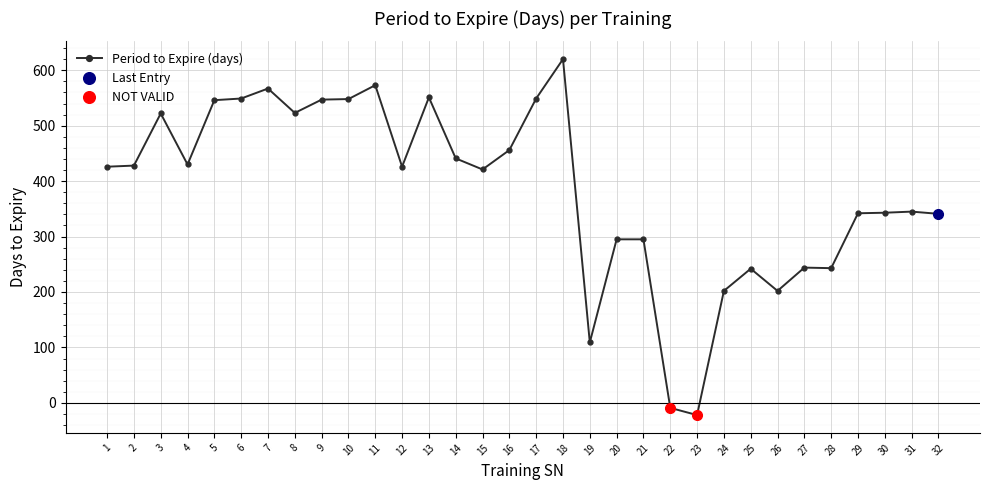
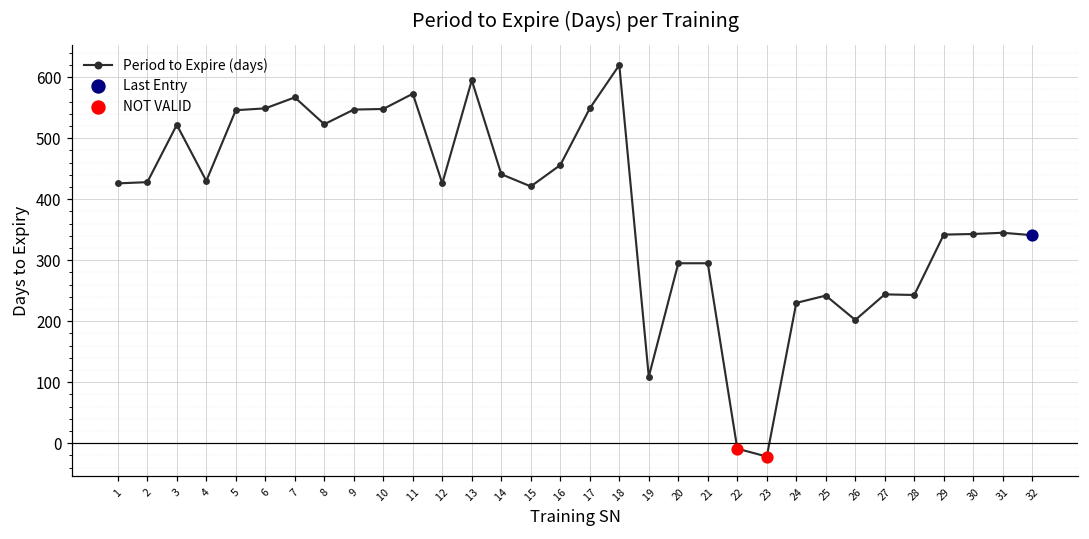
  {
    "Period to Expire (days)": {
      "1": 430,
      "2": 430,
      "3": 520,
      "4": 430,
      "5": 550,
      "6": 550,
      "7": 570,
      "8": 520,
      "9": 550,
      "10": 550,
      "11": 570,
      "12": 430,
-     "13": 550,
+     "13": 600,
      "14": 440,
      "15": 420,
      "16": 460,
      "17": 550,
      "18": 620,
      "19": 110,
      "20": 300,
      "21": 300,
-     "24": 200,
+     "24": 230,
      "25": 240,
      "26": 200,
      "27": 240,
      "28": 240,
      "29": 340,
      "30": 340,
      "31": 350
    }
  }
